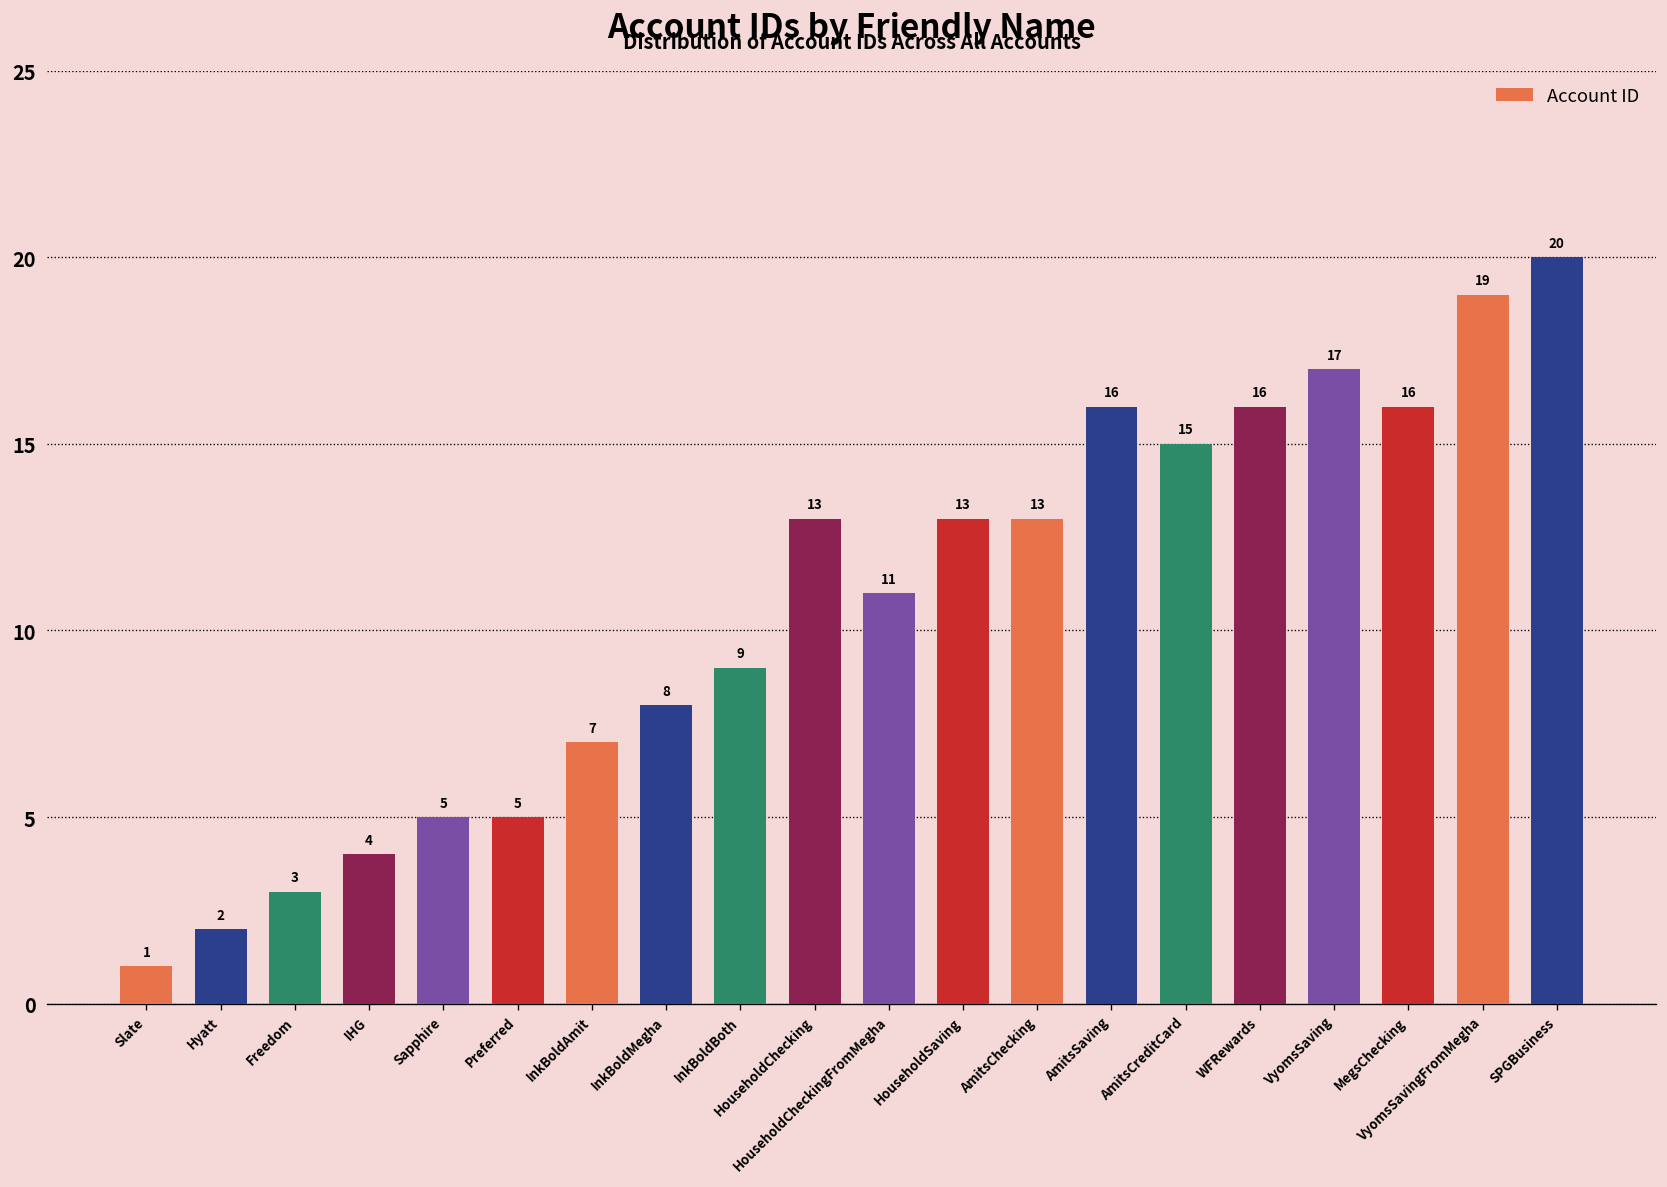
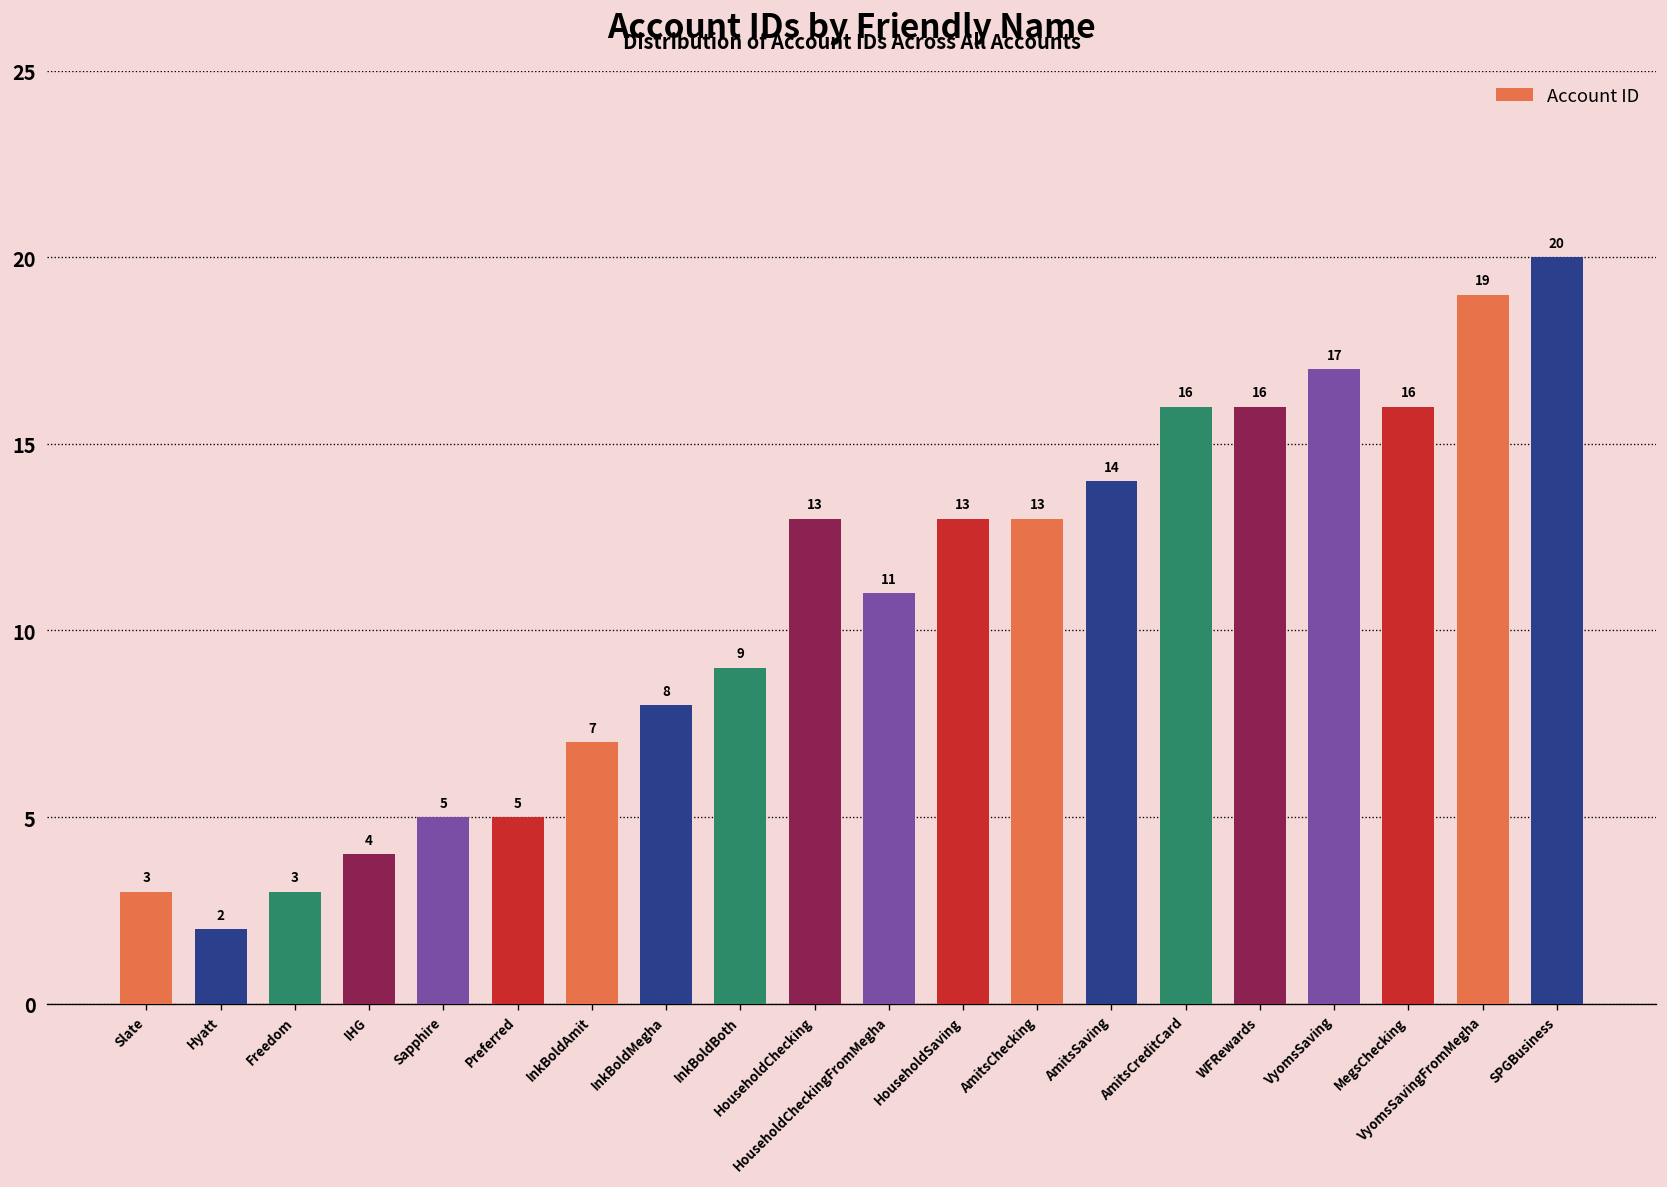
  {
-   "Slate": 1,
+   "Slate": 3,
    "Hyatt": 2,
    "Freedom": 3,
    "IHG": 4,
    "Sapphire": 5,
    "Preferred": 5,
    "InkBoldAmit": 7,
    "InkBoldMegha": 8,
    "InkBoldBoth": 9,
    "HouseholdChecking": 13,
    "HouseholdCheckingFromMegha": 11,
    "HouseholdSaving": 13,
    "AmitsChecking": 13,
-   "AmitsSaving": 16,
-   "AmitsCreditCard": 15,
+   "AmitsSaving": 14,
+   "AmitsCreditCard": 16,
    "WFRewards": 16,
    "VyomsSaving": 17,
    "MegsChecking": 16,
    "VyomsSavingFromMegha": 19,
    "SPGBusiness": 20
  }
